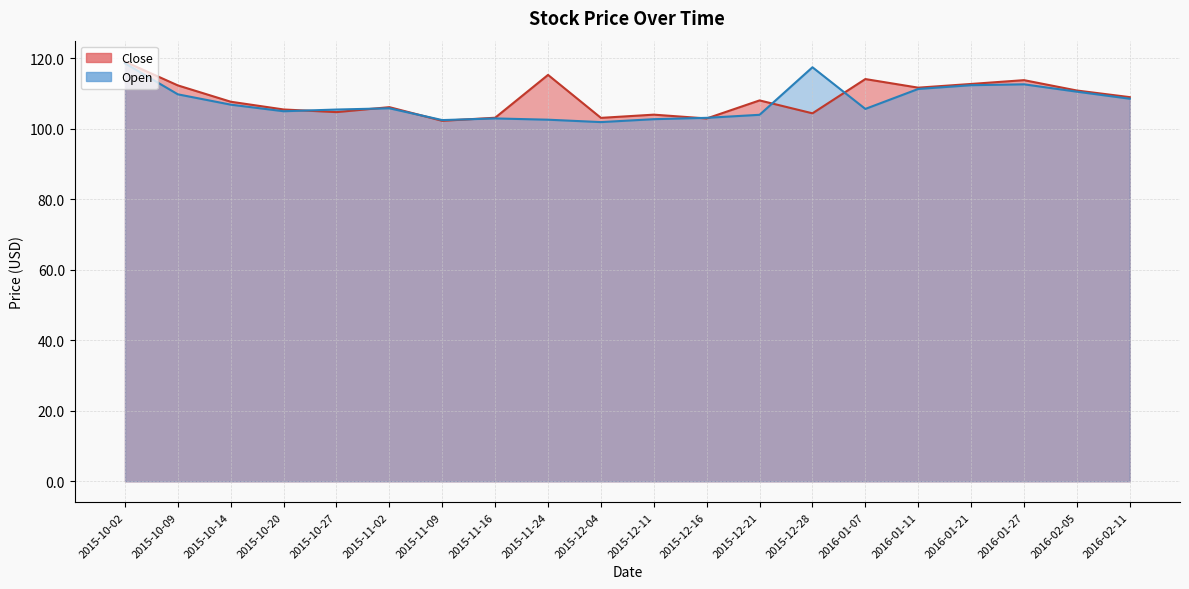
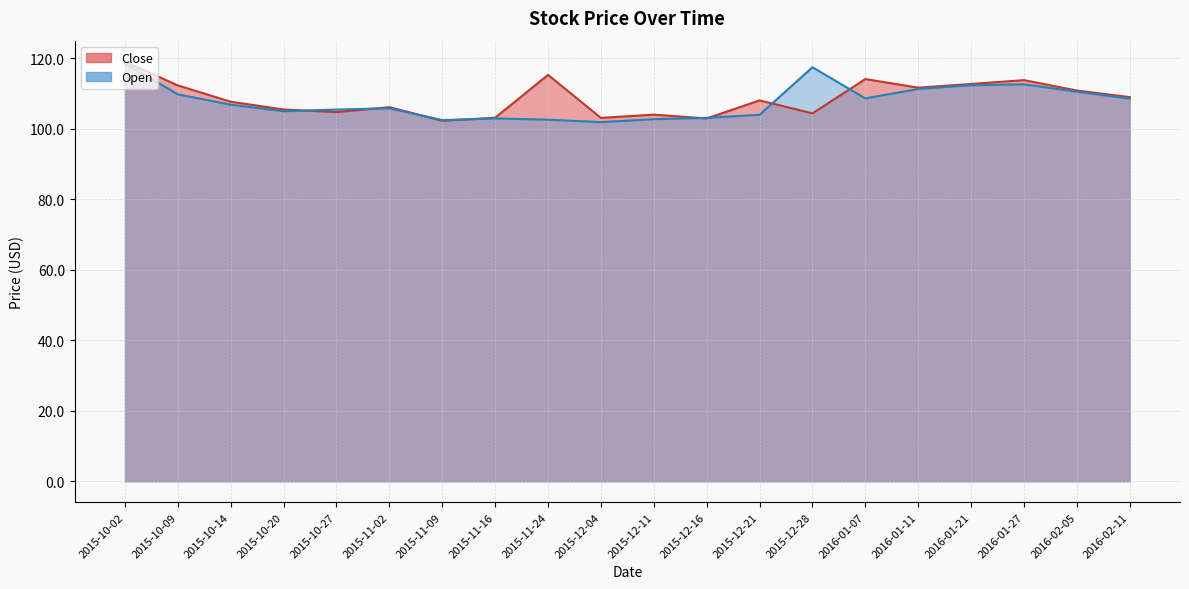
  {
    "Close": {
      "2015-10-09": 112,
      "2015-10-14": 108,
      "2015-10-27": 105,
      "2015-11-24": 115,
      "2015-12-04": 103,
      "2015-12-11": 104,
      "2015-12-21": 108,
      "2015-12-28": 104,
      "2016-01-07": 114,
      "2016-01-27": 114
    },
    "Open": {
      "2015-10-09": 110,
      "2015-10-14": 107,
      "2015-10-27": 105,
      "2015-11-24": 103,
      "2015-12-04": 102,
      "2015-12-11": 103,
      "2015-12-21": 104,
      "2015-12-28": 117,
-     "2016-01-07": 106,
+     "2016-01-07": 109,
      "2016-01-27": 113
    }
  }
